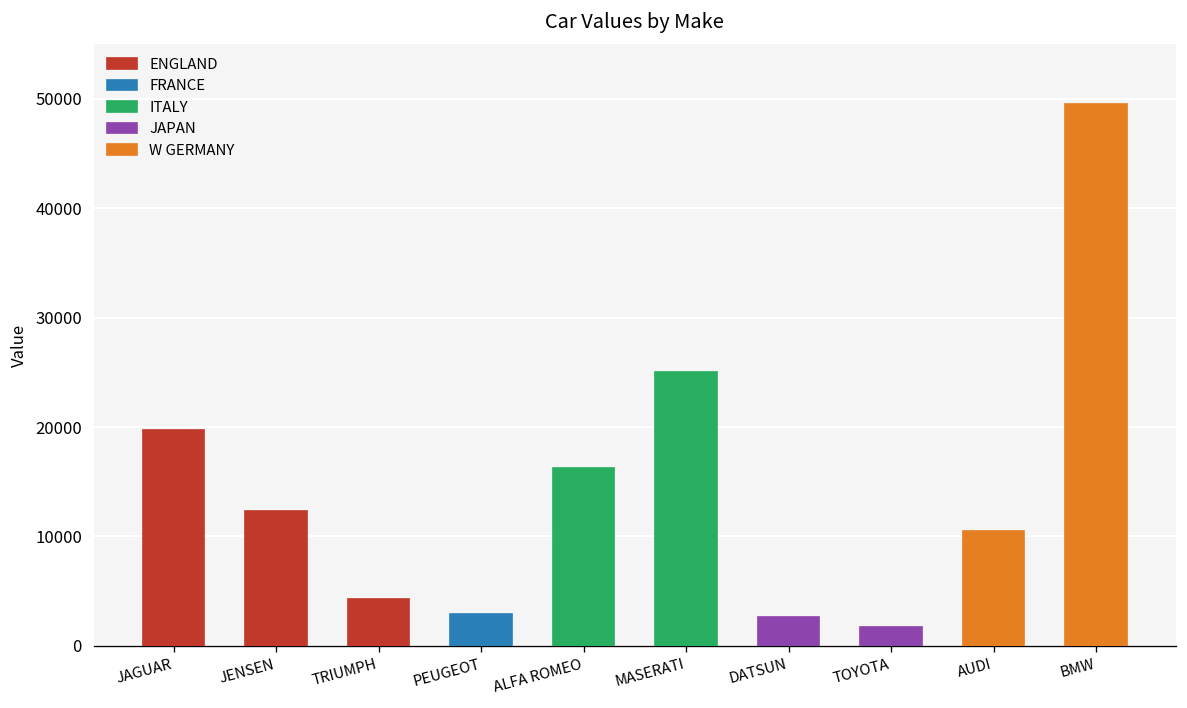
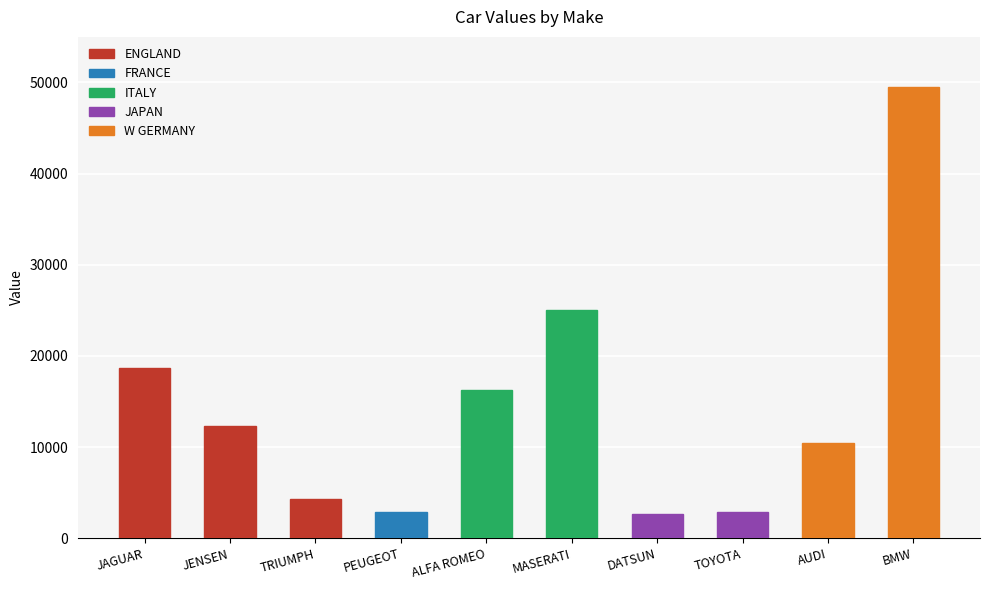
  {
-   "JAGUAR": 20000,
+   "JAGUAR": 19000,
    "JENSEN": 12000,
    "TRIUMPH": 4000,
    "PEUGEOT": 3000,
    "ALFA ROMEO": 16000,
    "MASERATI": 25000,
    "DATSUN": 3000,
-   "TOYOTA": 2000,
+   "TOYOTA": 3000,
    "AUDI": 10000,
    "BMW": 50000
  }
